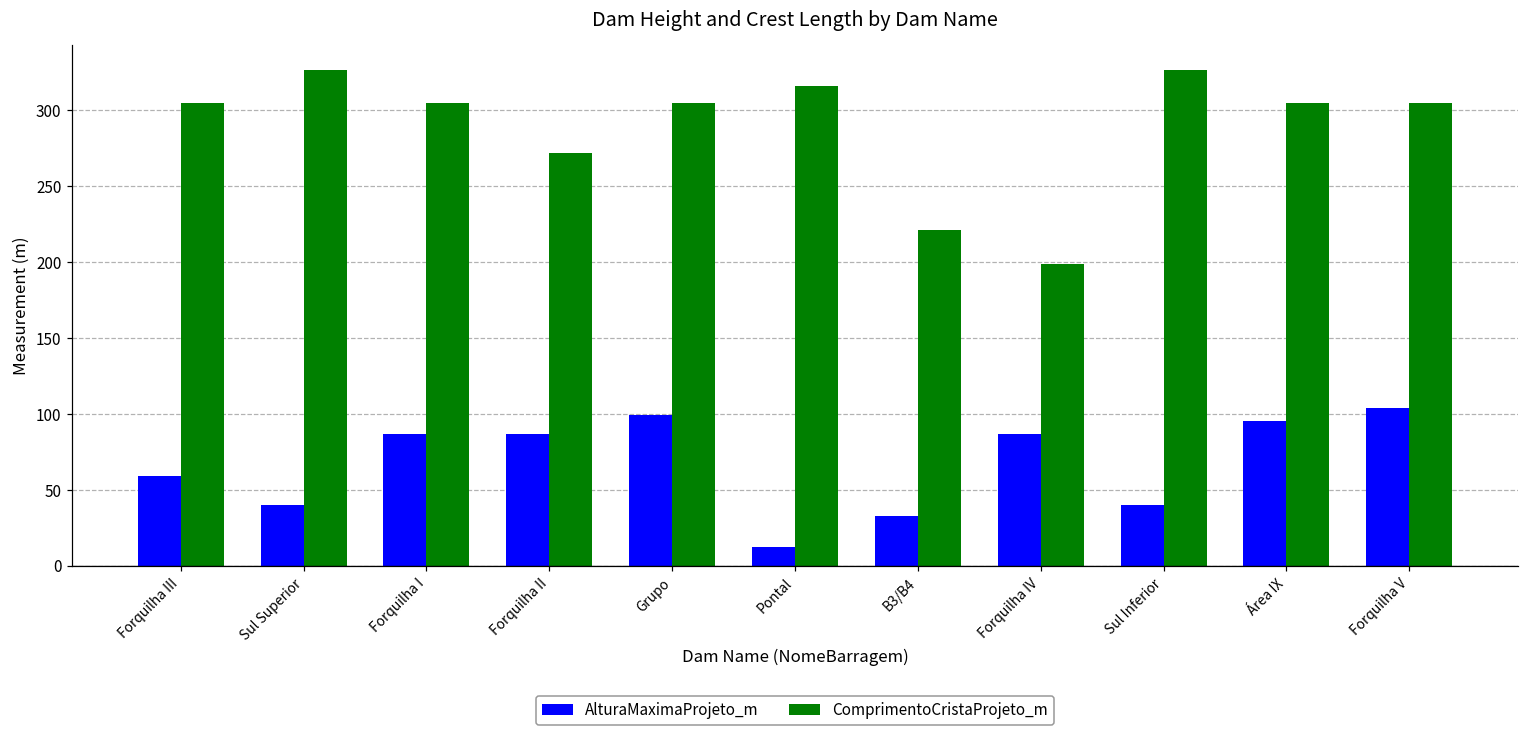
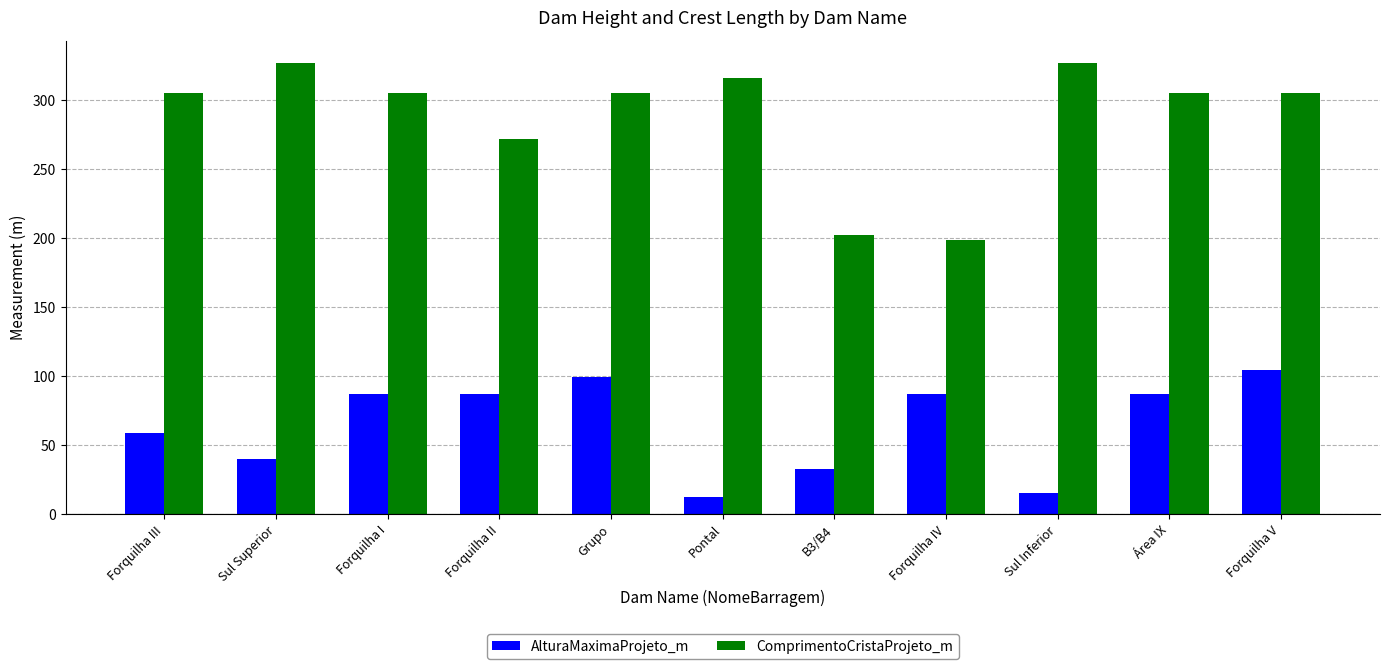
  {
    "AlturaMaximaProjeto_m": {
      "Forquilha III": 59,
      "Sul Superior": 40,
      "Forquilha I": 87,
      "Forquilha II": 87,
      "Grupo": 100,
      "Pontal": 12,
      "B3/B4": 33,
      "Forquilha IV": 87,
-     "Sul Inferior": 40,
-     "Área IX": 96,
+     "Sul Inferior": 16,
+     "Área IX": 87,
      "Forquilha V": 104
    },
    "ComprimentoCristaProjeto_m": {
      "Forquilha III": 305,
      "Sul Superior": 327,
      "Forquilha I": 305,
      "Forquilha II": 272,
      "Grupo": 305,
      "Pontal": 316,
-     "B3/B4": 221,
+     "B3/B4": 203,
      "Forquilha IV": 199,
      "Sul Inferior": 327,
      "Área IX": 305,
      "Forquilha V": 305
    }
  }
